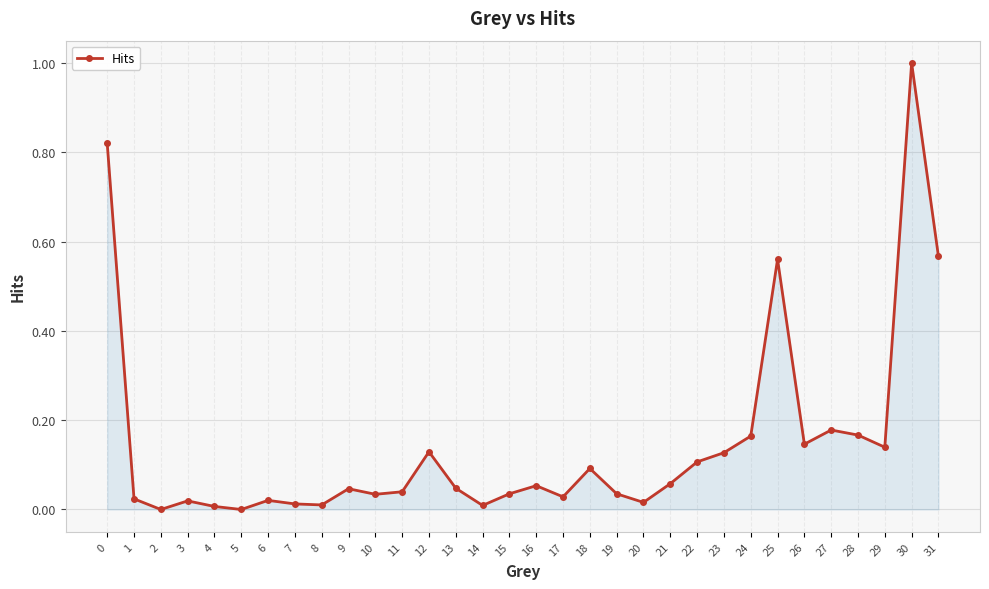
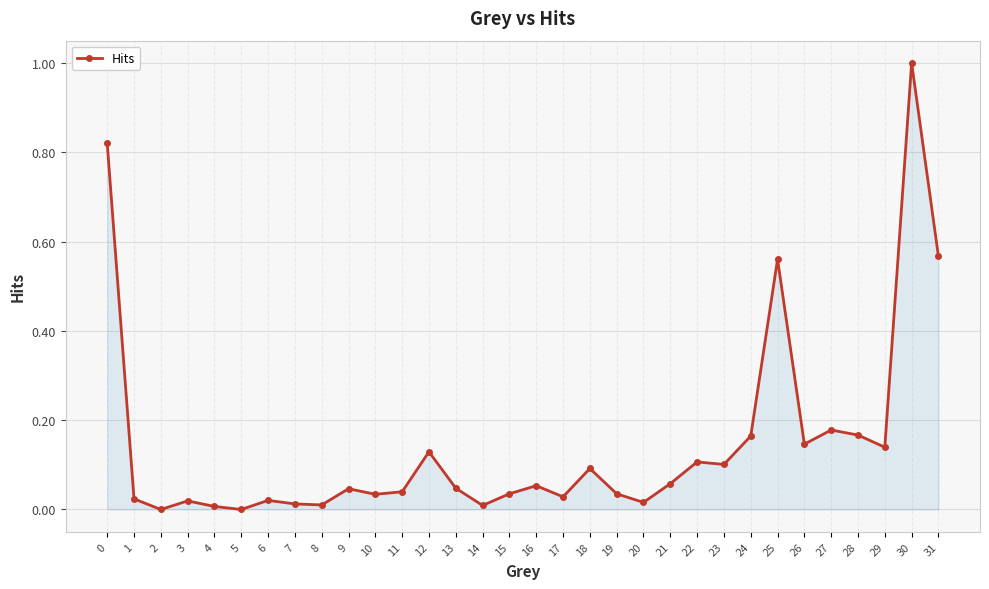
  {
    "0": 0.82,
    "1": 0.02,
    "2": 0.00,
    "3": 0.02,
    "4": 0.01,
    "5": 0.00,
    "6": 0.02,
    "7": 0.01,
    "8": 0.01,
    "9": 0.05,
    "10": 0.03,
    "11": 0.04,
    "12": 0.13,
    "13": 0.05,
    "14": 0.01,
    "15": 0.04,
    "16": 0.05,
    "17": 0.03,
    "18": 0.09,
    "19": 0.04,
    "20": 0.02,
    "21": 0.06,
    "22": 0.11,
-   "23": 0.13,
+   "23": 0.10,
    "24": 0.16,
    "25": 0.56,
    "26": 0.15,
    "27": 0.18,
    "28": 0.17,
    "29": 0.14,
    "30": 1.00,
    "31": 0.57
  }
